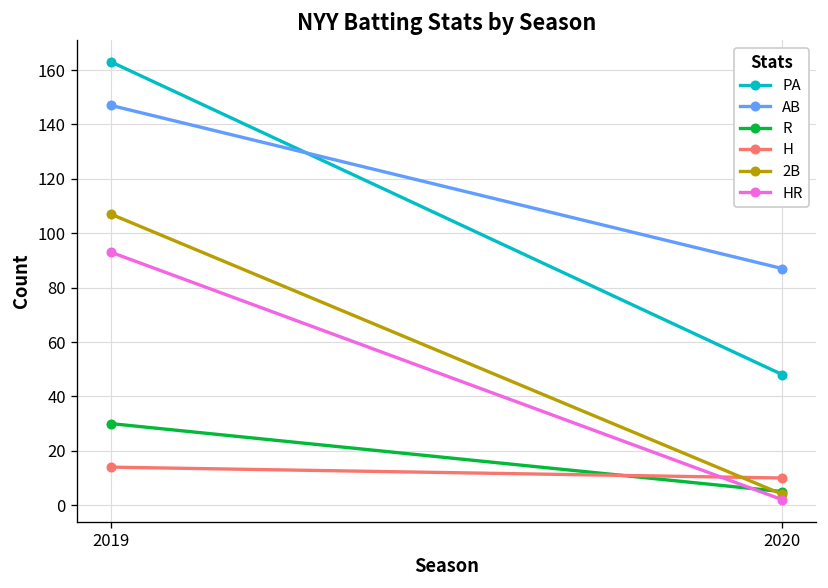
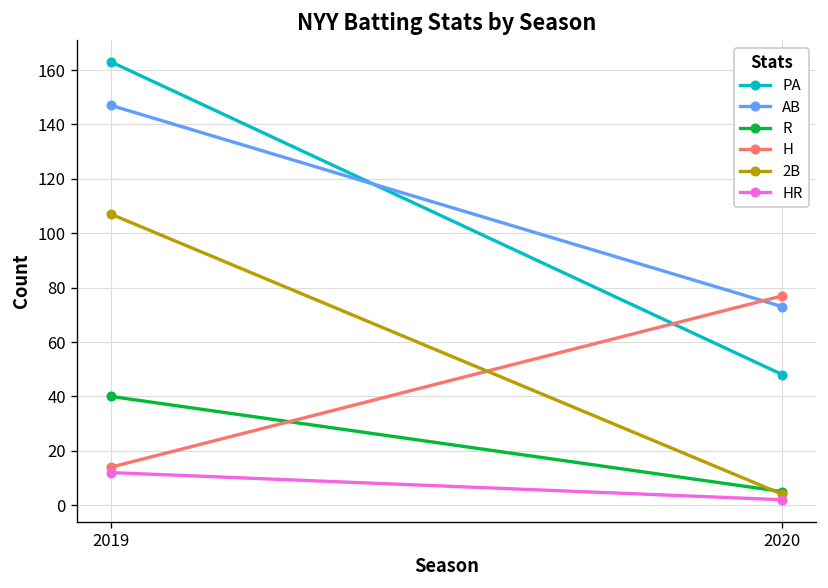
  {
    "PA": {
      "2019": 163,
      "2020": 48
    },
    "AB": {
      "2019": 147,
-     "2020": 87
+     "2020": 73
    },
    "R": {
-     "2019": 30
+     "2019": 40
    },
    "H": {
      "2019": 14,
-     "2020": 10
+     "2020": 77
    },
    "2B": {
      "2019": 107
    },
    "HR": {
-     "2019": 93,
+     "2019": 12,
      "2020": 2
    }
  }
